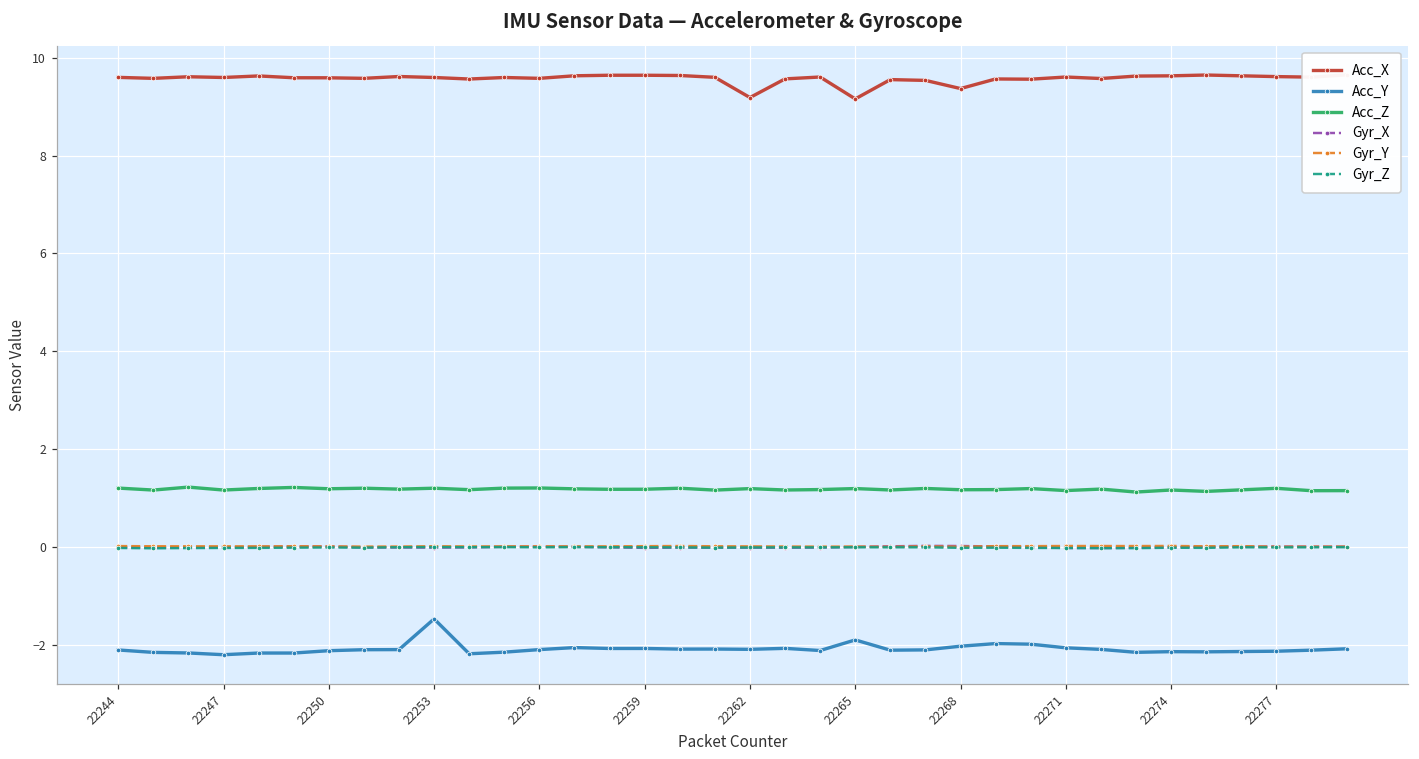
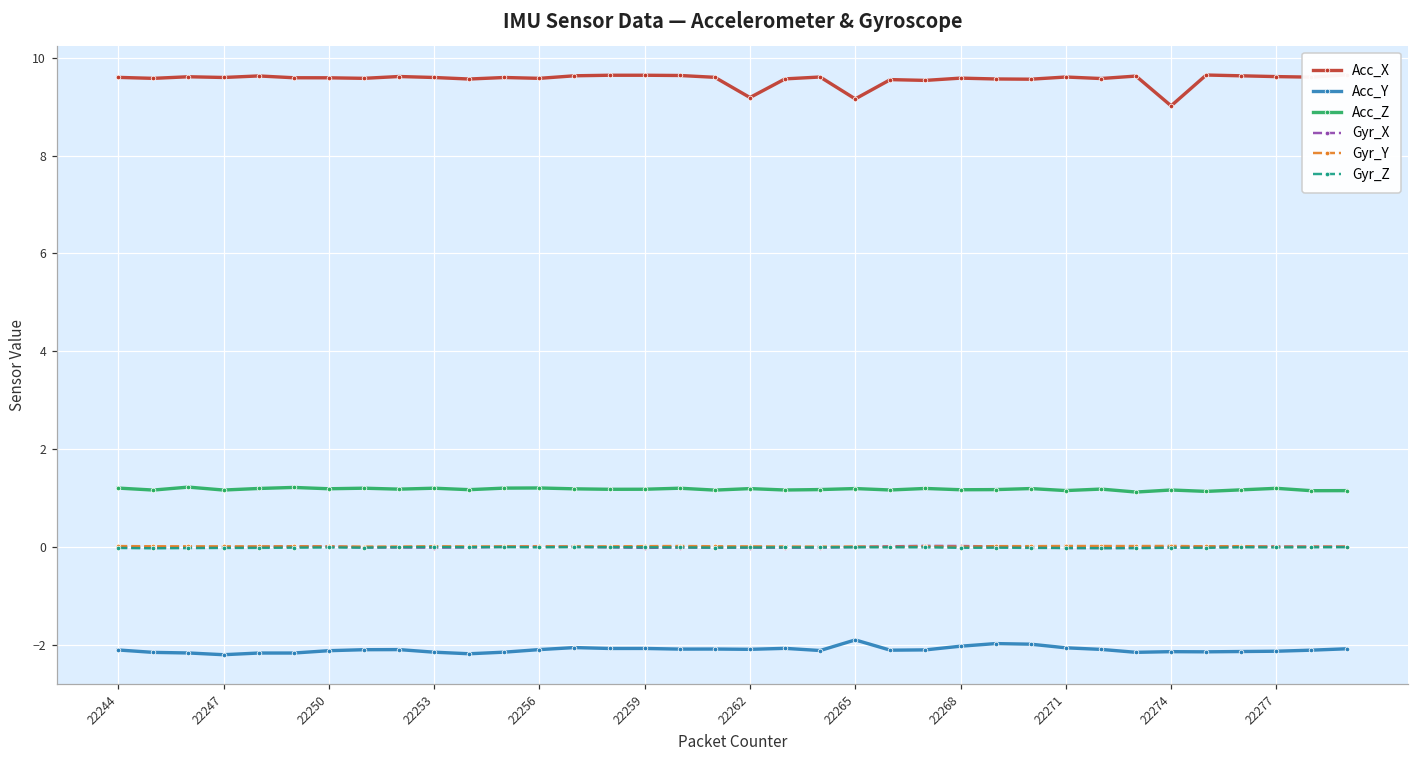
  {
    "Acc_X": {
      "22244": 9.6,
      "22247": 9.6,
      "22250": 9.6,
      "22253": 9.6,
      "22256": 9.6,
      "22259": 9.6,
      "22262": 9.2,
      "22265": 9.2,
-     "22268": 9.4,
+     "22268": 9.6,
      "22271": 9.6,
-     "22274": 9.6,
+     "22274": 9.0,
      "22277": 9.6
    },
    "Acc_Y": {
      "22244": -2.1,
      "22247": -2.2,
      "22250": -2.1,
-     "22253": -1.5,
+     "22253": -2.2,
      "22256": -2.1,
      "22259": -2.1,
      "22262": -2.1,
      "22265": -1.9,
      "22268": -2.0,
      "22271": -2.1,
      "22274": -2.1,
      "22277": -2.1
    }
  }
